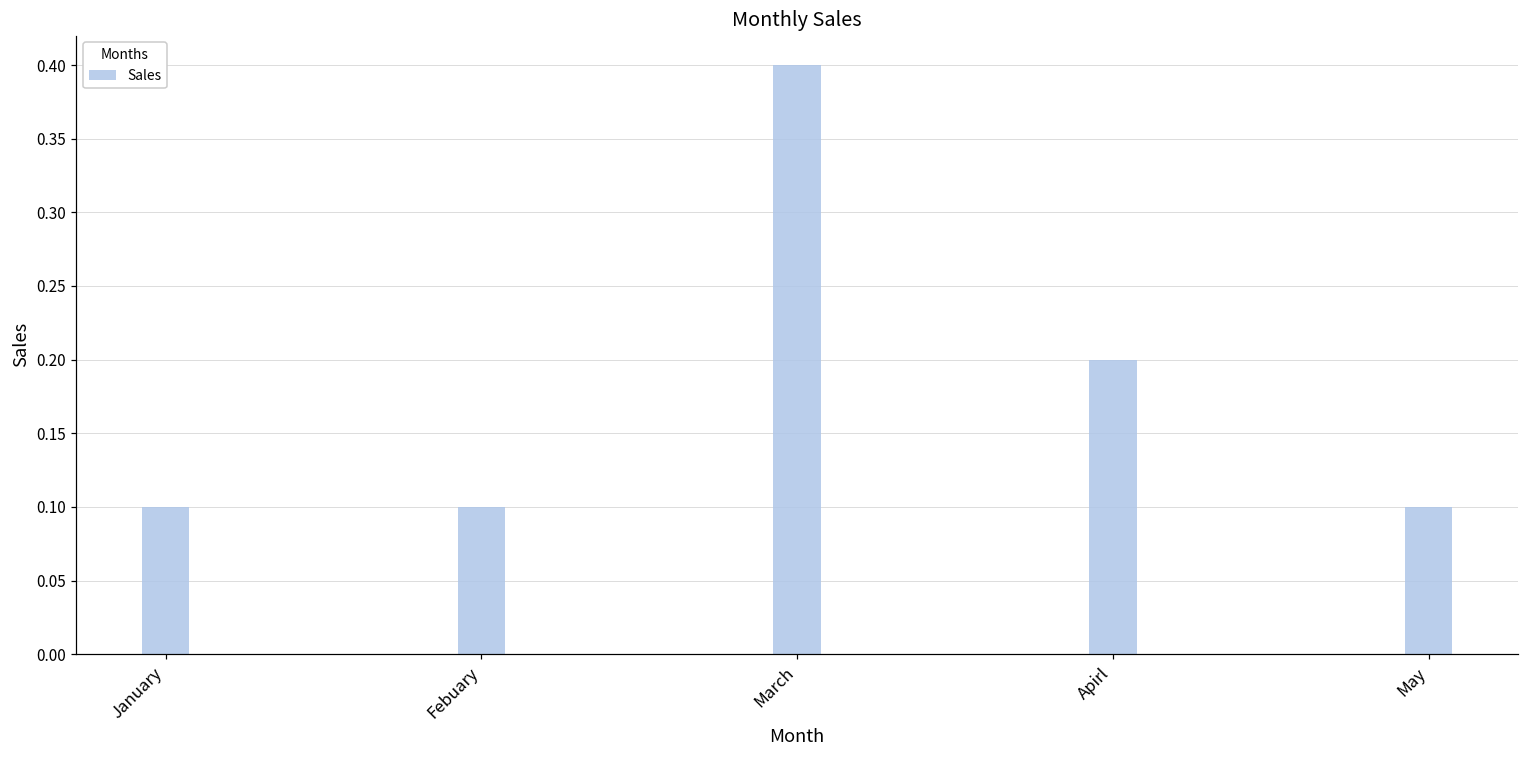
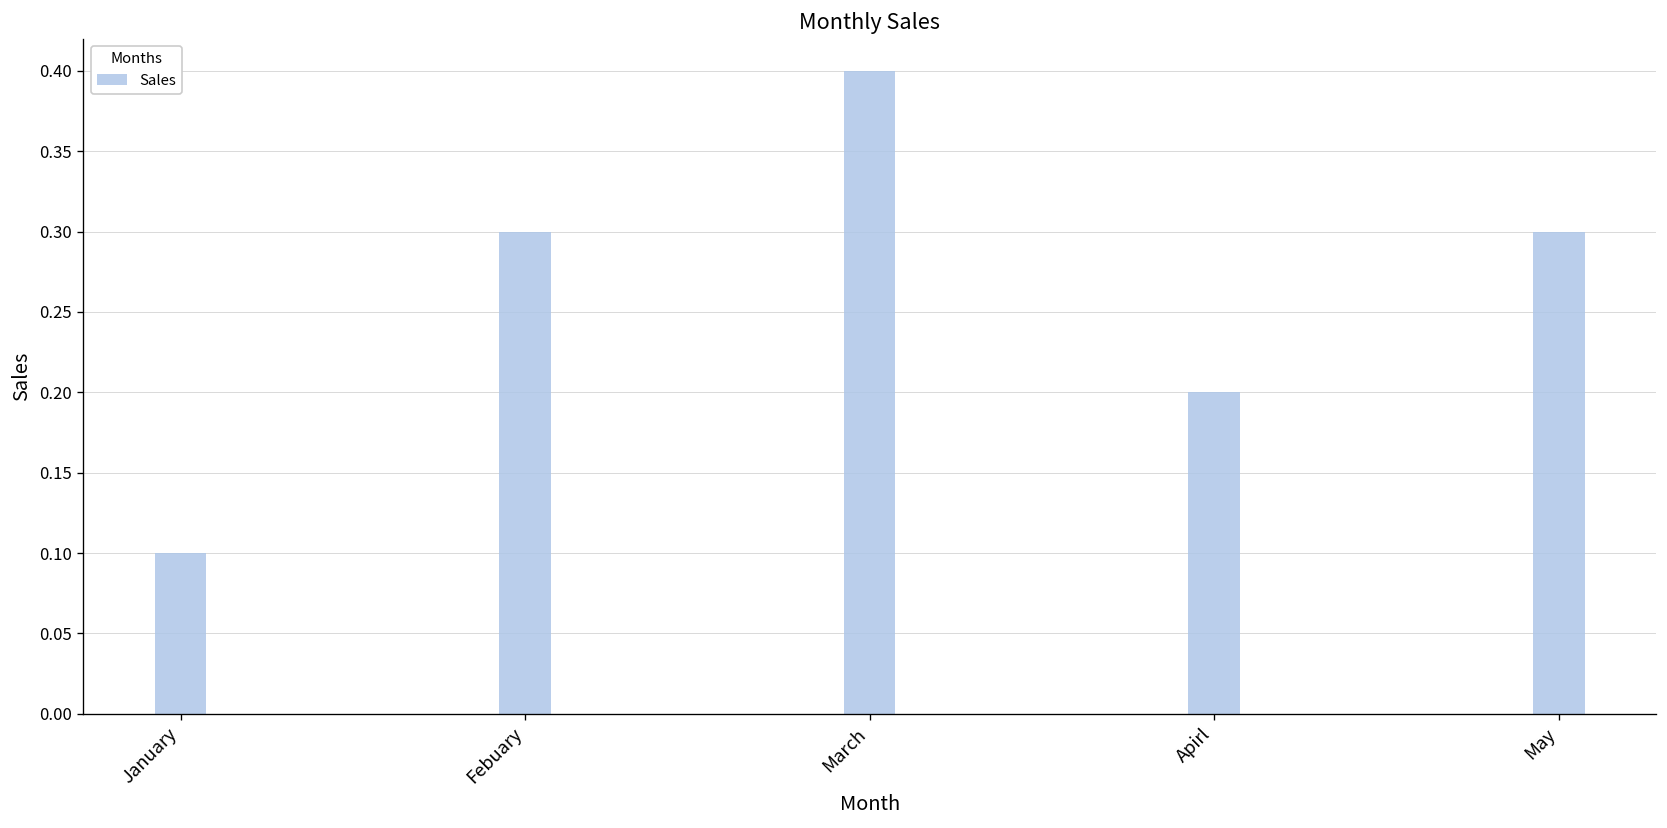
  {
    "January": 0.1,
-   "Febuary": 0.1,
+   "Febuary": 0.3,
    "March": 0.4,
    "Apirl": 0.2,
-   "May": 0.1
+   "May": 0.3
  }
